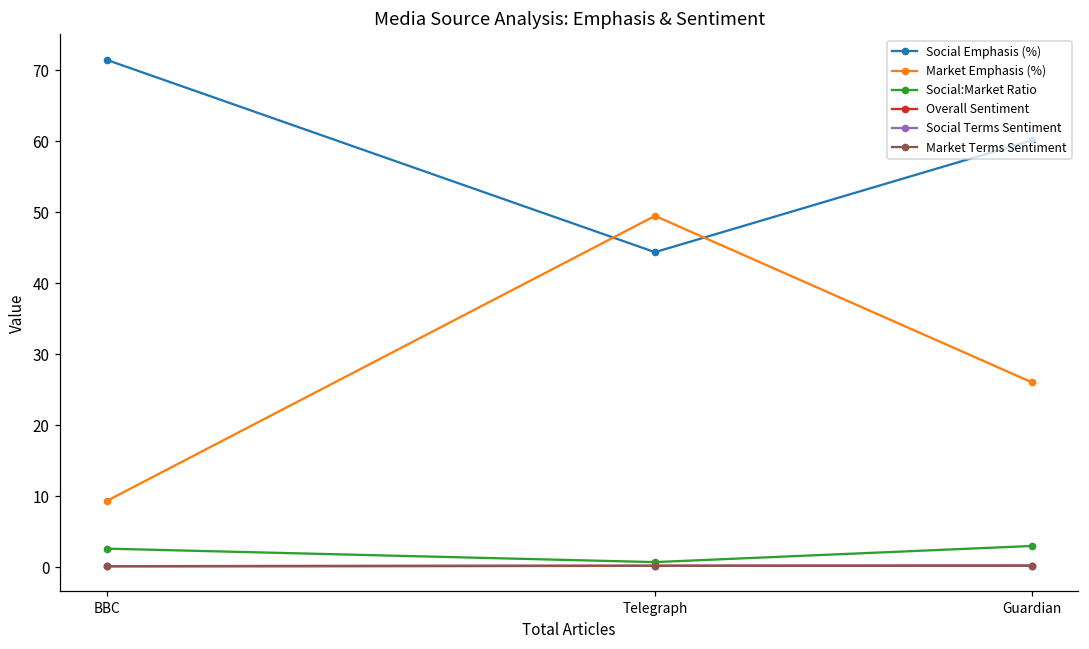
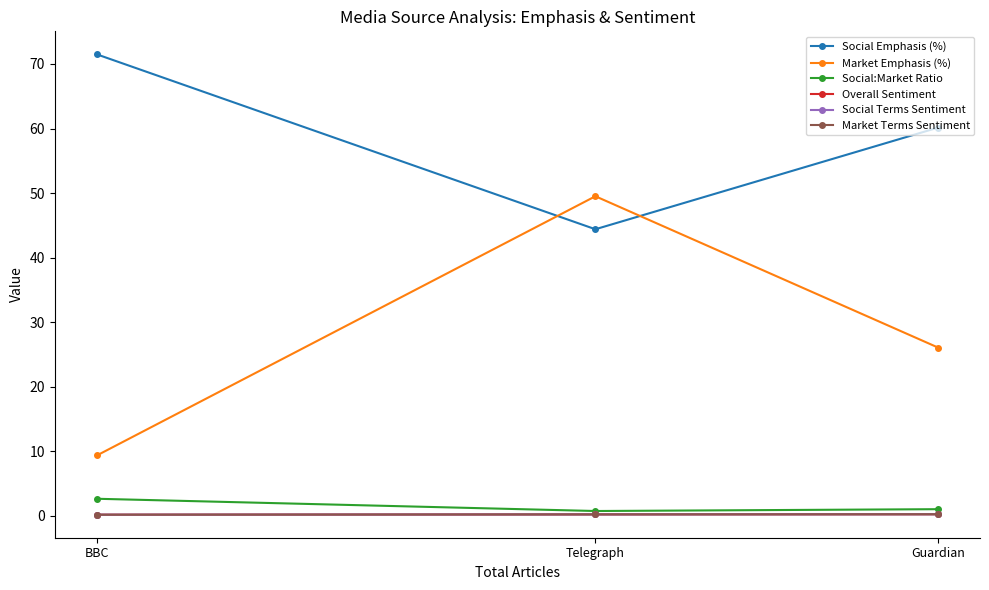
  {
    "Social Emphasis (%)": {
      "BBC": 71,
      "Telegraph": 44
    },
    "Market Emphasis (%)": {
      "BBC": 9,
      "Telegraph": 50,
      "Guardian": 26
    },
    "Social:Market Ratio": {
      "BBC": 3,
      "Telegraph": 1,
-     "Guardian": 3
+     "Guardian": 1
    },
    "Market Terms Sentiment": {
      "BBC": 0,
      "Telegraph": 0,
      "Guardian": 0
    }
  }
